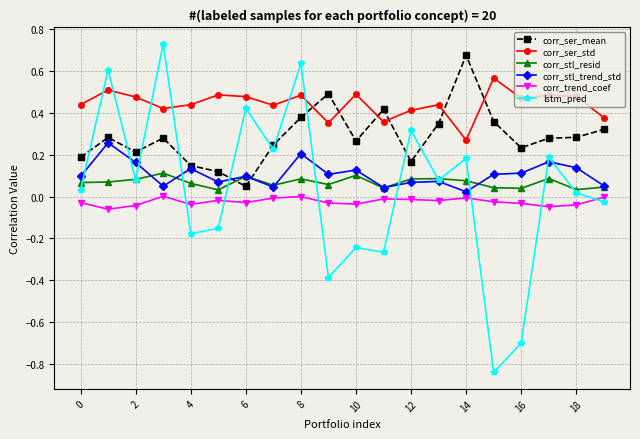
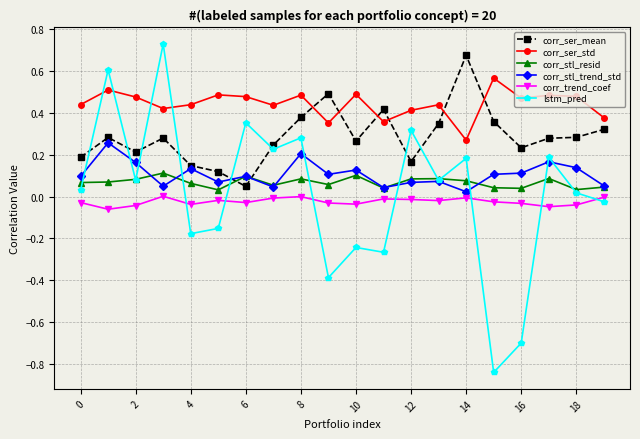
  {
    "corr_ser_mean": {
      "0": 0.19,
      "2": 0.21,
      "4": 0.15,
      "6": 0.05,
      "8": 0.38,
      "10": 0.27,
      "12": 0.17,
      "14": 0.68,
      "16": 0.23,
      "18": 0.28
    },
    "corr_ser_std": {
      "0": 0.44,
      "2": 0.48,
      "4": 0.44,
      "6": 0.48,
      "8": 0.49,
      "10": 0.49,
      "12": 0.41,
      "14": 0.27
    },
    "corr_stl_resid": {
      "0": 0.07,
      "4": 0.06,
      "8": 0.08,
      "10": 0.10,
      "12": 0.08,
      "14": 0.08,
      "16": 0.04,
      "18": 0.03
    },
    "corr_stl_trend_std": {
      "0": 0.10,
      "2": 0.16,
      "4": 0.13,
      "8": 0.21,
      "10": 0.13,
      "12": 0.07,
      "14": 0.02,
      "16": 0.11,
      "18": 0.14
    },
    "corr_trend_coef": {
      "0": -0.03,
      "2": -0.04,
      "4": -0.04,
      "6": -0.03,
      "8": 0.00,
      "10": -0.04,
      "12": -0.01,
      "14": -0.01,
      "16": -0.03,
      "18": -0.04
    },
    "lstm_pred": {
      "0": 0.03,
      "4": -0.18,
-     "6": 0.42,
-     "8": 0.64,
+     "6": 0.35,
+     "8": 0.28,
      "10": -0.24,
      "12": 0.32,
      "14": 0.18,
      "16": -0.70,
      "18": 0.02
    }
  }
